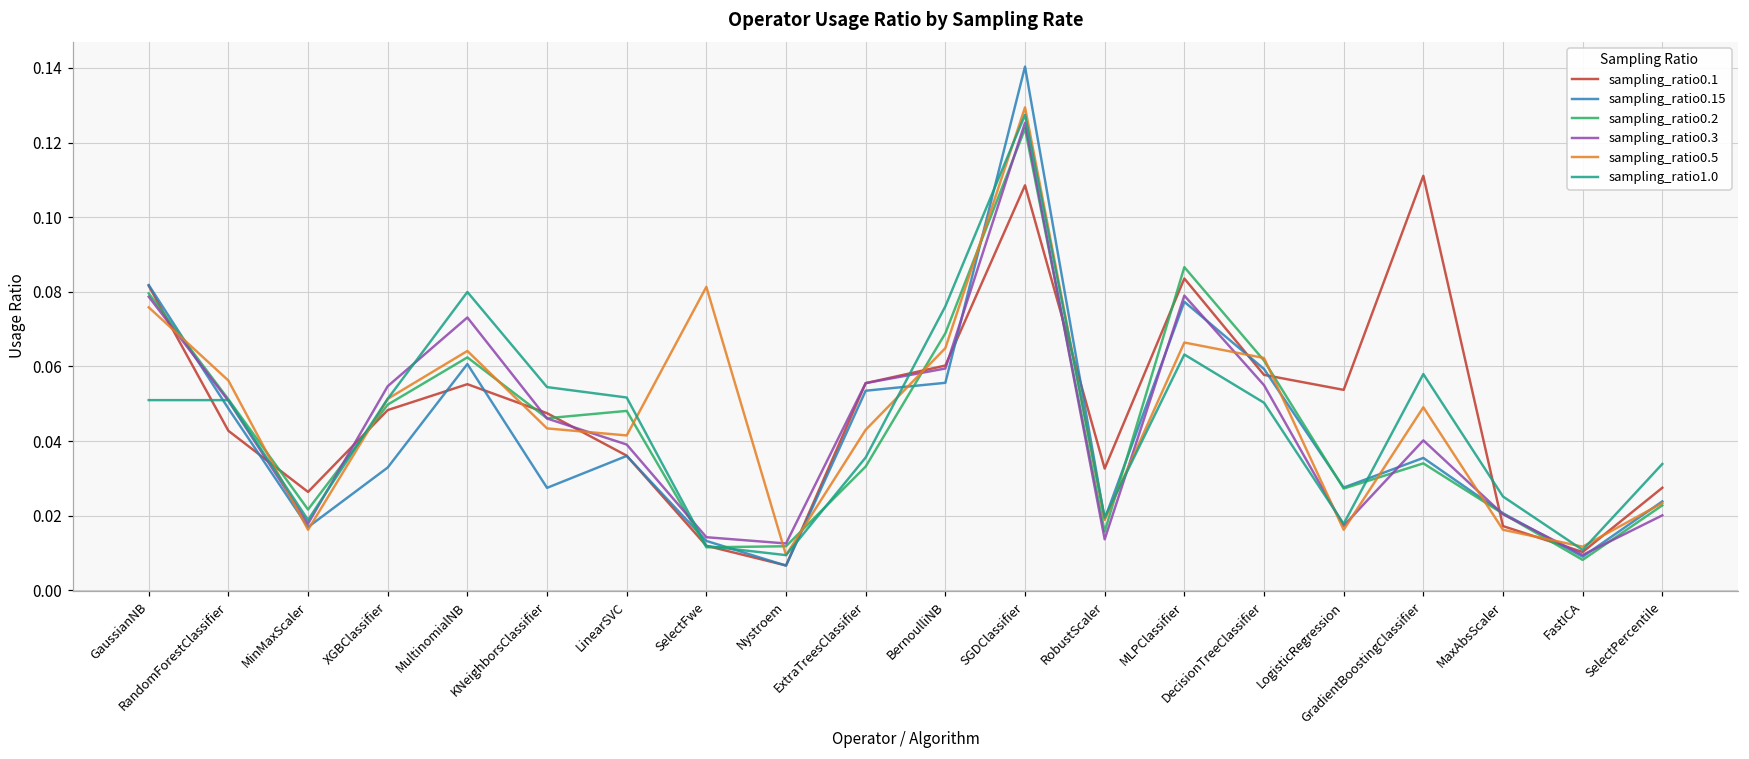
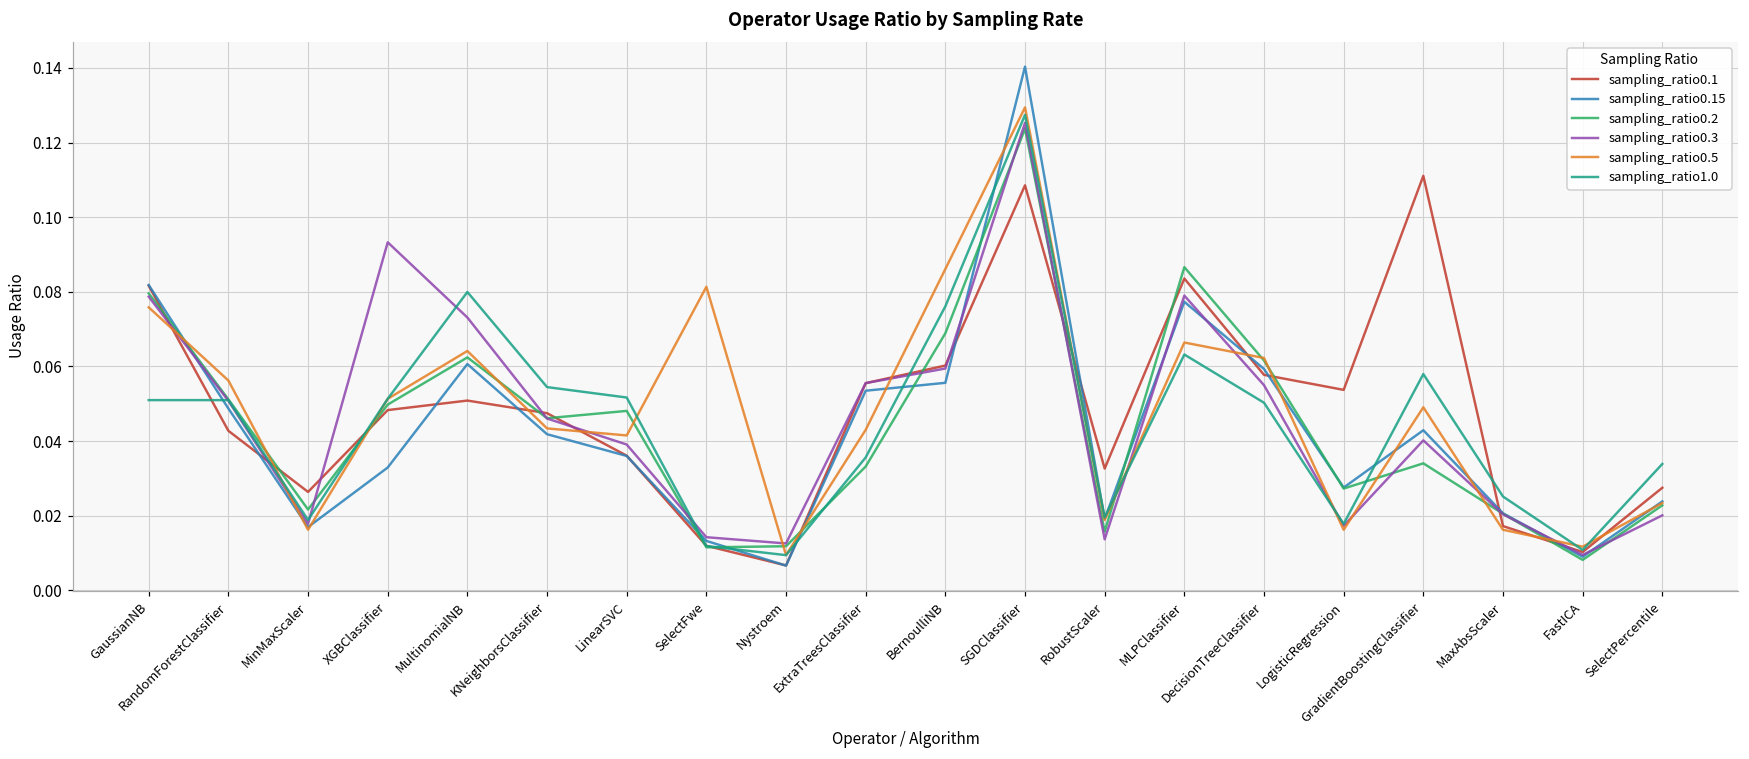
  {
    "sampling_ratio0.1": {
      "RandomForestClassifier": 0.043,
      "MinMaxScaler": 0.026,
      "XGBClassifier": 0.048,
-     "MultinomialNB": 0.055,
+     "MultinomialNB": 0.051,
      "KNeighborsClassifier": 0.047,
      "BernoulliNB": 0.060,
      "SGDClassifier": 0.109,
      "RobustScaler": 0.033,
      "MLPClassifier": 0.084,
      "DecisionTreeClassifier": 0.058,
      "LogisticRegression": 0.054,
      "GradientBoostingClassifier": 0.111,
      "MaxAbsScaler": 0.017,
      "SelectPercentile": 0.027
    },
    "sampling_ratio0.15": {
      "RandomForestClassifier": 0.049,
      "XGBClassifier": 0.033,
      "MultinomialNB": 0.061,
-     "KNeighborsClassifier": 0.027,
+     "KNeighborsClassifier": 0.042,
      "SelectFwe": 0.013,
      "ExtraTreesClassifier": 0.053,
      "BernoulliNB": 0.056,
      "SGDClassifier": 0.140,
      "MLPClassifier": 0.077,
      "DecisionTreeClassifier": 0.059,
-     "GradientBoostingClassifier": 0.035
+     "GradientBoostingClassifier": 0.043
    },
    "sampling_ratio0.3": {
      "GaussianNB": 0.079,
      "MinMaxScaler": 0.018,
-     "XGBClassifier": 0.055,
+     "XGBClassifier": 0.093,
      "MultinomialNB": 0.073,
      "LinearSVC": 0.039,
      "SelectFwe": 0.014,
      "BernoulliNB": 0.059,
      "SGDClassifier": 0.125,
      "RobustScaler": 0.014,
      "MLPClassifier": 0.079,
      "DecisionTreeClassifier": 0.055,
      "GradientBoostingClassifier": 0.040,
      "SelectPercentile": 0.020
    },
    "sampling_ratio0.5": {
      "GaussianNB": 0.076,
      "RandomForestClassifier": 0.056,
      "MultinomialNB": 0.064,
      "KNeighborsClassifier": 0.043,
      "LinearSVC": 0.042,
      "SelectFwe": 0.081,
      "ExtraTreesClassifier": 0.043,
-     "BernoulliNB": 0.065,
+     "BernoulliNB": 0.086,
      "SGDClassifier": 0.129,
      "MLPClassifier": 0.066,
      "LogisticRegression": 0.016,
      "GradientBoostingClassifier": 0.049,
      "MaxAbsScaler": 0.016,
      "FastICA": 0.012
    }
  }
